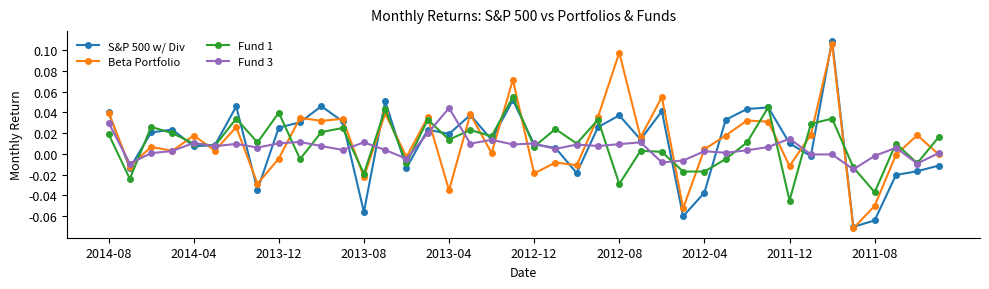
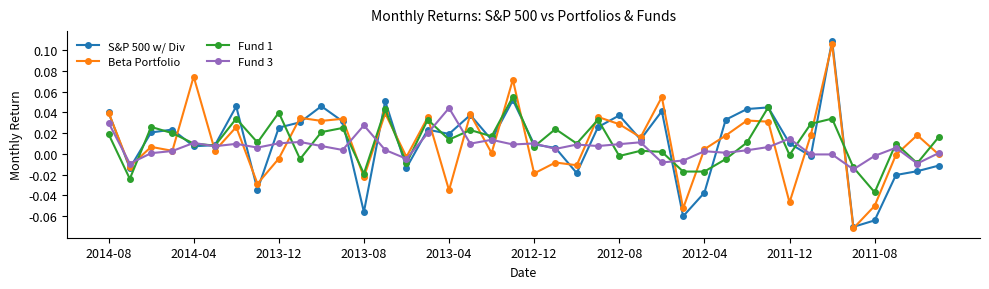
  {
    "S&P 500 w/ Div": {
      "2014-04": 0.007,
      "2013-12": 0.025,
      "2013-08": -0.056,
      "2013-04": 0.019,
      "2012-08": 0.037,
      "2012-04": -0.037,
      "2011-12": 0.010,
      "2011-08": -0.064
    },
    "Beta Portfolio": {
-     "2014-04": 0.018,
+     "2014-04": 0.075,
      "2013-12": -0.005,
      "2013-08": -0.022,
      "2013-04": -0.035,
      "2012-12": -0.019,
-     "2012-08": 0.098,
-     "2011-12": -0.012,
+     "2012-08": 0.029,
+     "2011-12": -0.047,
      "2011-08": -0.050
    },
    "Fund 1": {
      "2014-08": 0.019,
      "2013-12": 0.040,
      "2013-08": -0.019,
      "2013-04": 0.014,
-     "2012-08": -0.029,
+     "2012-08": -0.002,
      "2012-04": -0.017,
-     "2011-12": -0.045,
+     "2011-12": -0.001,
      "2011-08": -0.037
    },
    "Fund 3": {
      "2014-08": 0.030,
      "2013-12": 0.010,
-     "2013-08": 0.011,
+     "2013-08": 0.028,
      "2013-04": 0.044,
      "2012-08": 0.009,
      "2011-12": 0.015,
      "2011-08": -0.002
    }
  }
